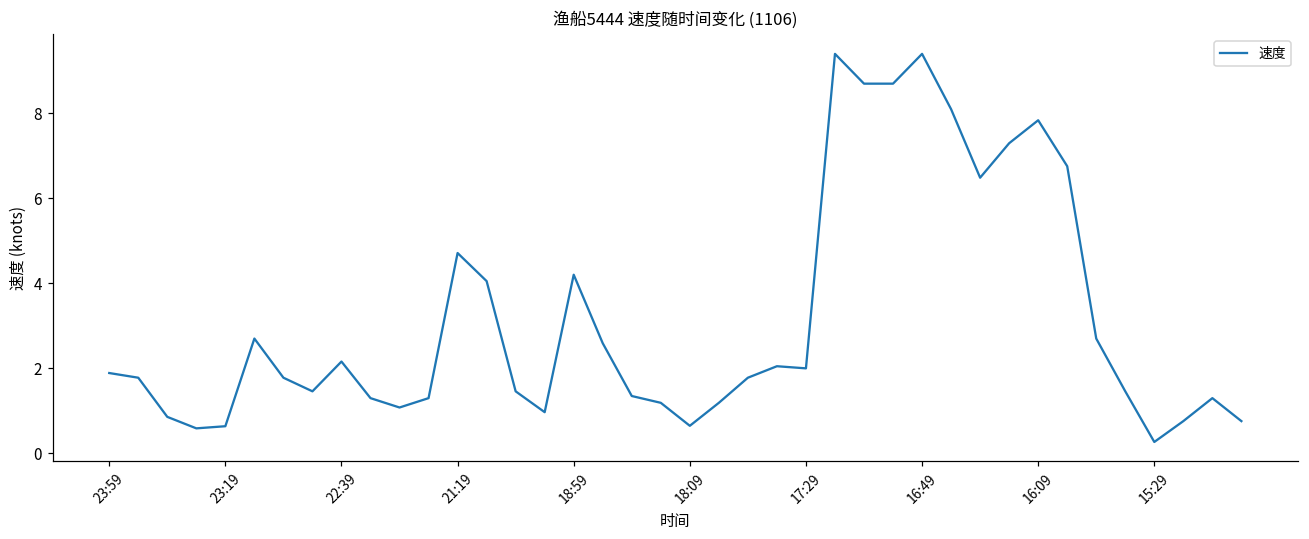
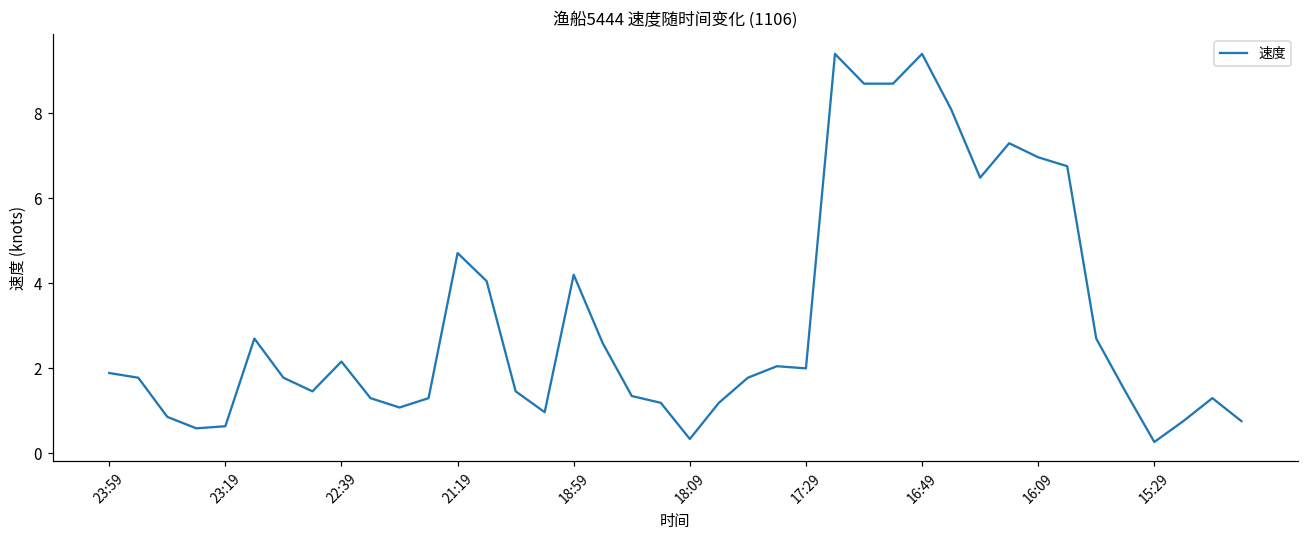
  {
    "23:59": 1.9,
    "23:19": 0.6,
    "22:39": 2.2,
    "21:19": 4.7,
    "18:59": 4.2,
-   "18:09": 0.7,
+   "18:09": 0.3,
    "17:29": 2.0,
    "16:49": 9.4,
-   "16:09": 7.8,
+   "16:09": 7.0,
    "15:29": 0.3
  }
